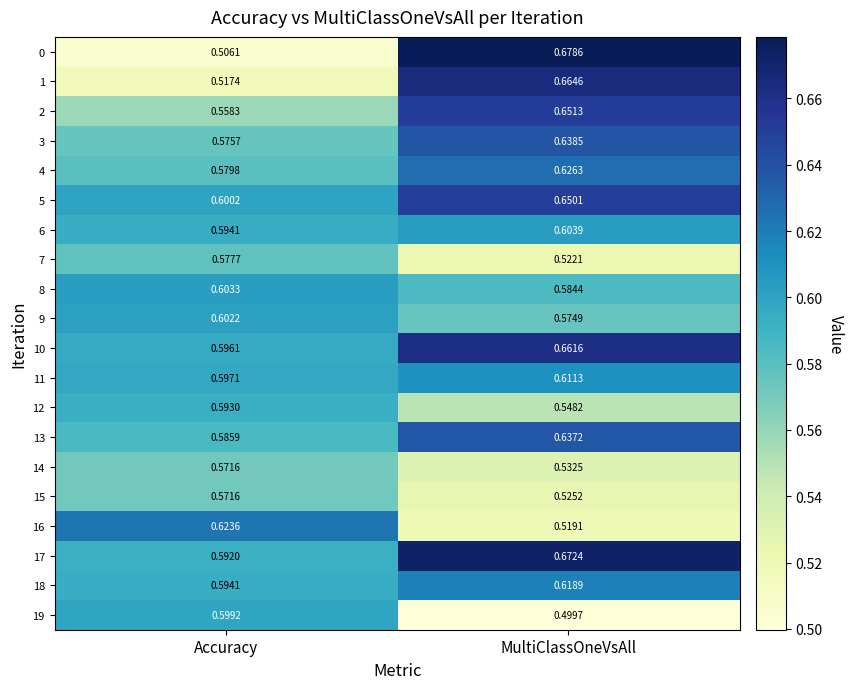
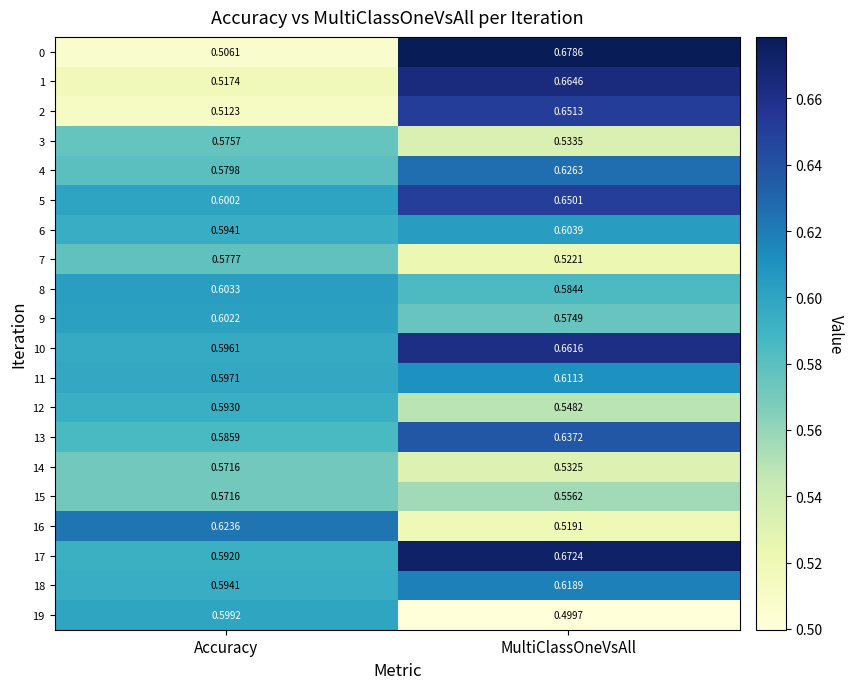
  {
    "0": {
      "Accuracy": 0.5061,
      "MultiClassOneVsAll": 0.6786
    },
    "1": {
      "Accuracy": 0.5174,
      "MultiClassOneVsAll": 0.6646
    },
    "2": {
-     "Accuracy": 0.5583,
+     "Accuracy": 0.5123,
      "MultiClassOneVsAll": 0.6513
    },
    "3": {
      "Accuracy": 0.5757,
-     "MultiClassOneVsAll": 0.6385
+     "MultiClassOneVsAll": 0.5335
    },
    "4": {
      "Accuracy": 0.5798,
      "MultiClassOneVsAll": 0.6263
    },
    "5": {
      "Accuracy": 0.6002,
      "MultiClassOneVsAll": 0.6501
    },
    "6": {
      "Accuracy": 0.5941,
      "MultiClassOneVsAll": 0.6039
    },
    "7": {
      "Accuracy": 0.5777,
      "MultiClassOneVsAll": 0.5221
    },
    "8": {
      "Accuracy": 0.6033,
      "MultiClassOneVsAll": 0.5844
    },
    "9": {
      "Accuracy": 0.6022,
      "MultiClassOneVsAll": 0.5749
    },
    "10": {
      "Accuracy": 0.5961,
      "MultiClassOneVsAll": 0.6616
    },
    "11": {
      "Accuracy": 0.5971,
      "MultiClassOneVsAll": 0.6113
    },
    "12": {
      "Accuracy": 0.5930,
      "MultiClassOneVsAll": 0.5482
    },
    "13": {
      "Accuracy": 0.5859,
      "MultiClassOneVsAll": 0.6372
    },
    "14": {
      "Accuracy": 0.5716,
      "MultiClassOneVsAll": 0.5325
    },
    "15": {
      "Accuracy": 0.5716,
-     "MultiClassOneVsAll": 0.5252
+     "MultiClassOneVsAll": 0.5562
    },
    "16": {
      "Accuracy": 0.6236,
      "MultiClassOneVsAll": 0.5191
    },
    "17": {
      "Accuracy": 0.5920,
      "MultiClassOneVsAll": 0.6724
    },
    "18": {
      "Accuracy": 0.5941,
      "MultiClassOneVsAll": 0.6189
    },
    "19": {
      "Accuracy": 0.5992,
      "MultiClassOneVsAll": 0.4997
    }
  }
